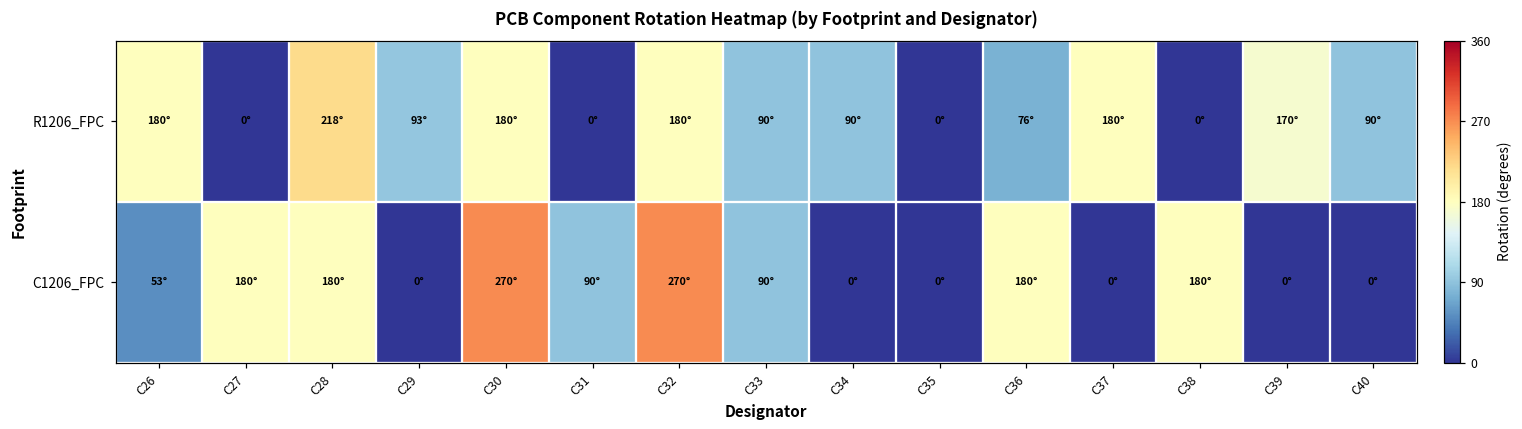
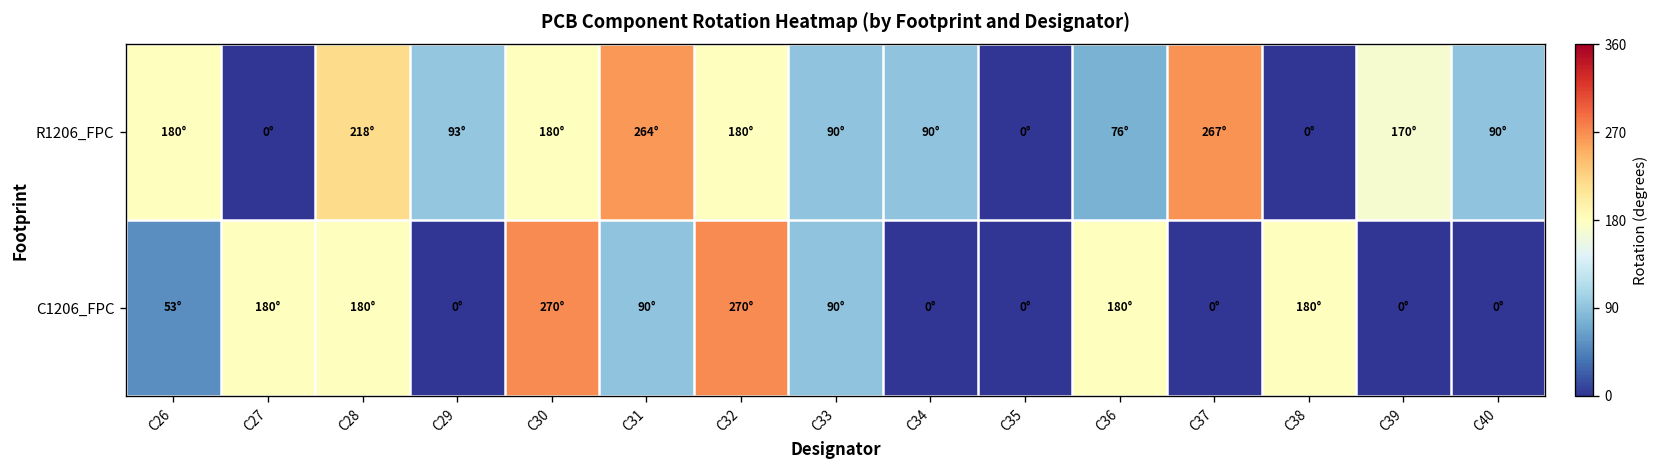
  {
    "R1206_FPC": {
      "C26": "180°",
      "C27": "0°",
      "C28": "218°",
      "C29": "93°",
      "C30": "180°",
-     "C31": "0°",
+     "C31": "264°",
      "C32": "180°",
      "C33": "90°",
      "C34": "90°",
      "C35": "0°",
      "C36": "76°",
-     "C37": "180°",
+     "C37": "267°",
      "C38": "0°",
      "C39": "170°",
      "C40": "90°"
    },
    "C1206_FPC": {
      "C26": "53°",
      "C27": "180°",
      "C28": "180°",
      "C29": "0°",
      "C30": "270°",
      "C31": "90°",
      "C32": "270°",
      "C33": "90°",
      "C34": "0°",
      "C35": "0°",
      "C36": "180°",
      "C37": "0°",
      "C38": "180°",
      "C39": "0°",
      "C40": "0°"
    }
  }
